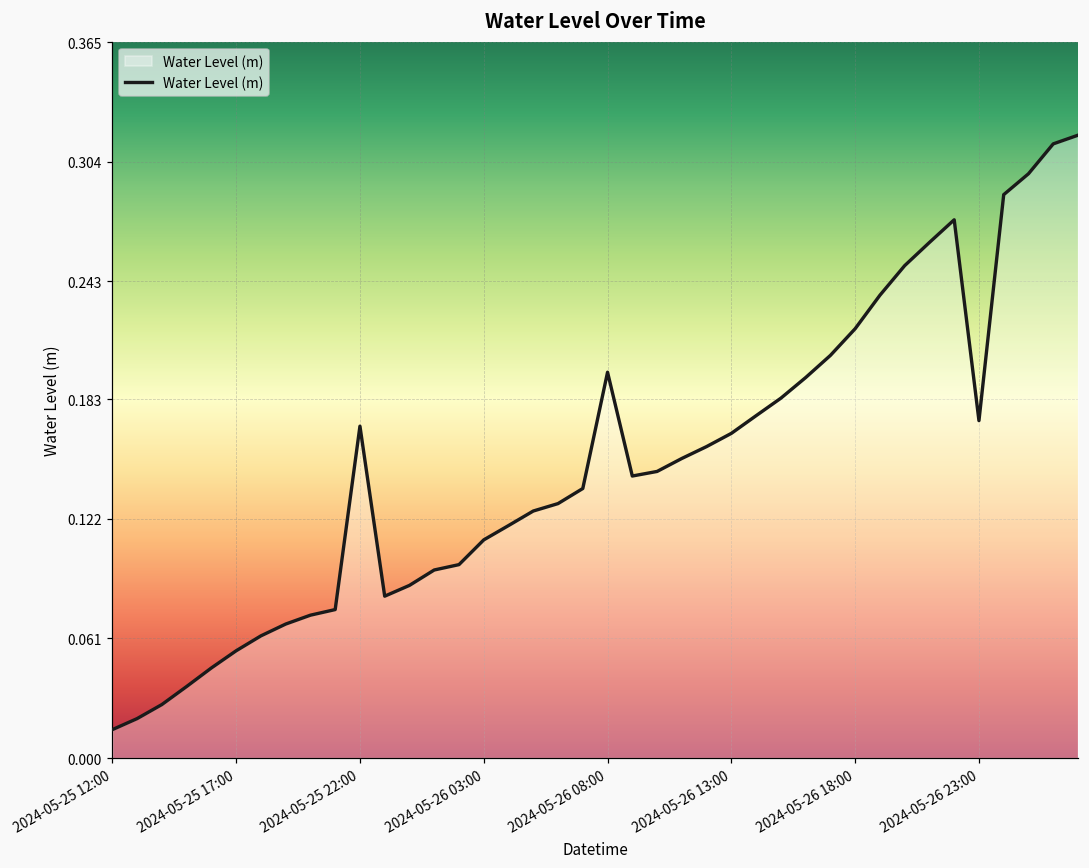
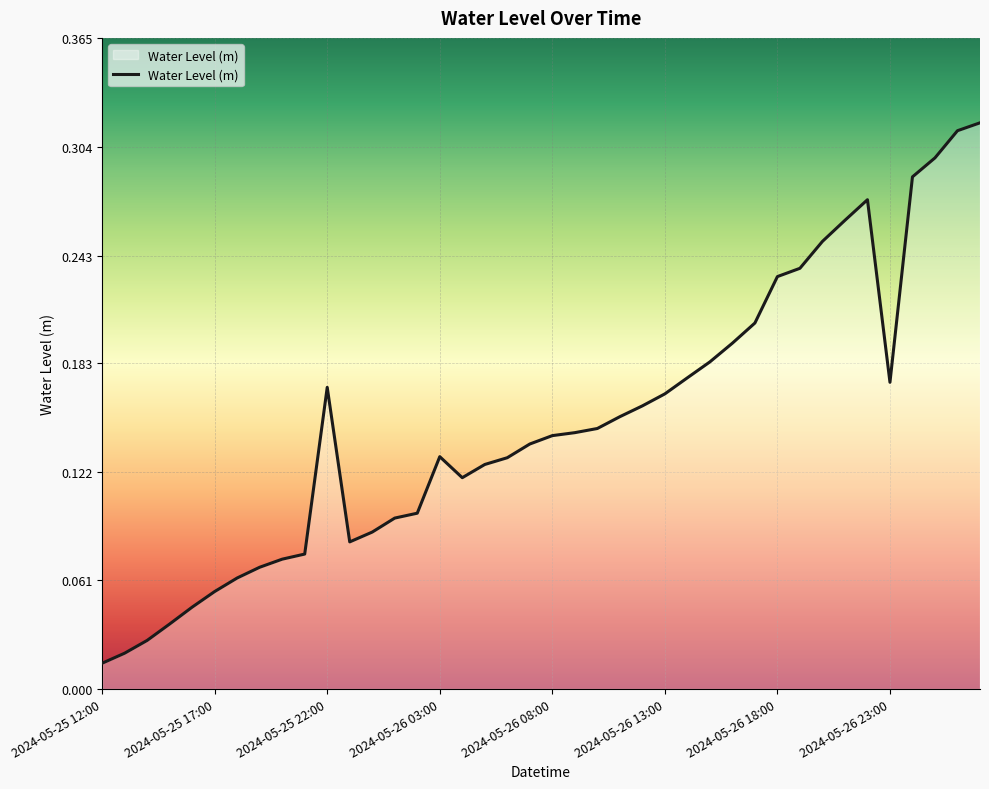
  {
    "2024-05-25 12:00": 0.014,
    "2024-05-25 17:00": 0.055,
    "2024-05-25 22:00": 0.169,
-   "2024-05-26 03:00": 0.111,
-   "2024-05-26 08:00": 0.197,
+   "2024-05-26 03:00": 0.130,
+   "2024-05-26 08:00": 0.142,
    "2024-05-26 13:00": 0.166,
-   "2024-05-26 18:00": 0.219,
+   "2024-05-26 18:00": 0.231,
    "2024-05-26 23:00": 0.172
  }
